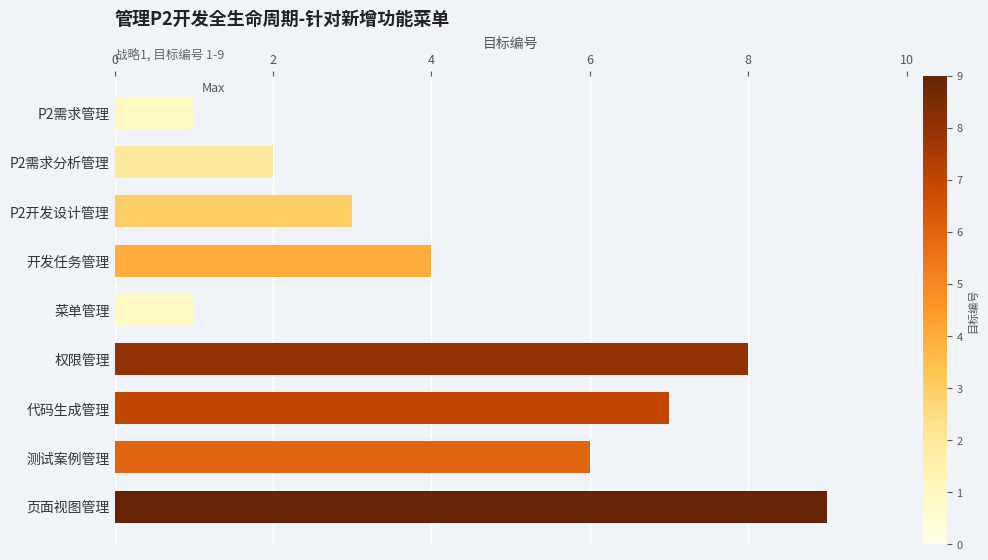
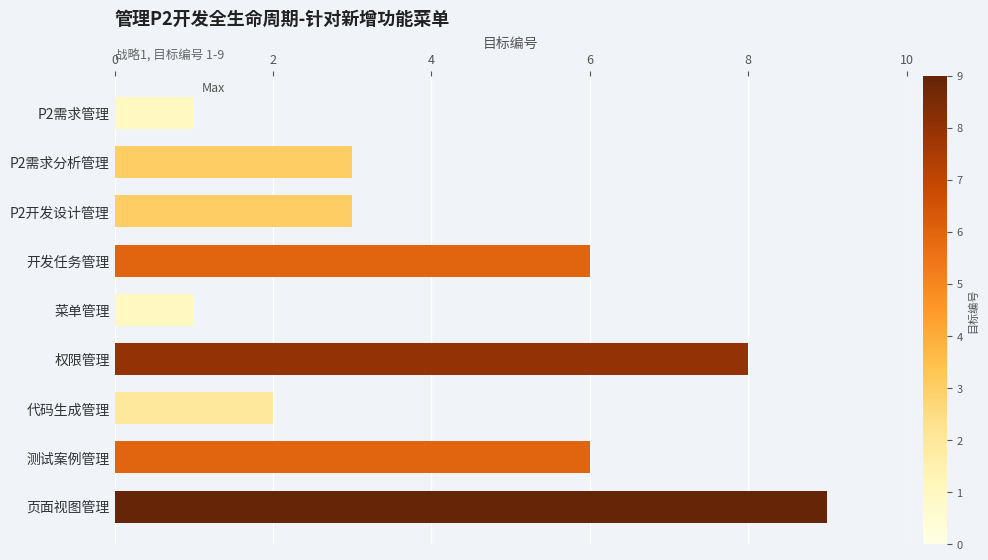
  {
    "P2需求管理": 1,
-   "P2需求分析管理": 2,
+   "P2需求分析管理": 3,
    "P2开发设计管理": 3,
-   "开发任务管理": 4,
+   "开发任务管理": 6,
    "菜单管理": 1,
    "权限管理": 8,
-   "代码生成管理": 7,
+   "代码生成管理": 2,
    "测试案例管理": 6,
    "页面视图管理": 9
  }
